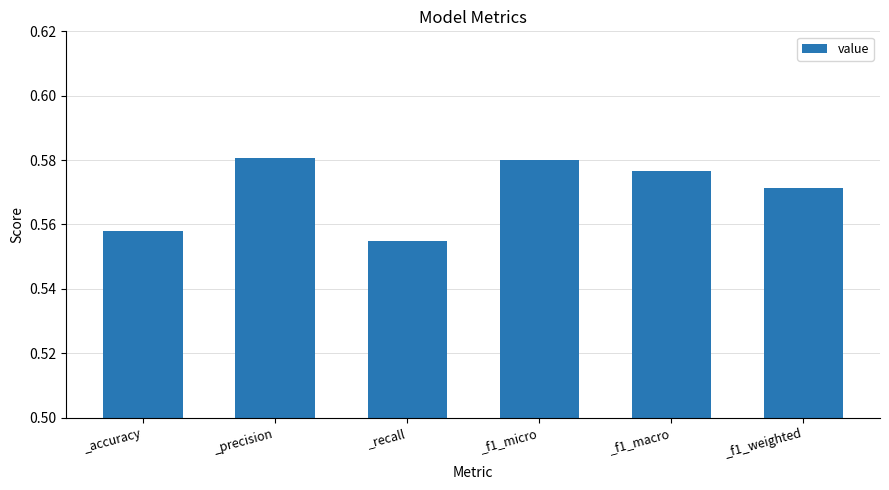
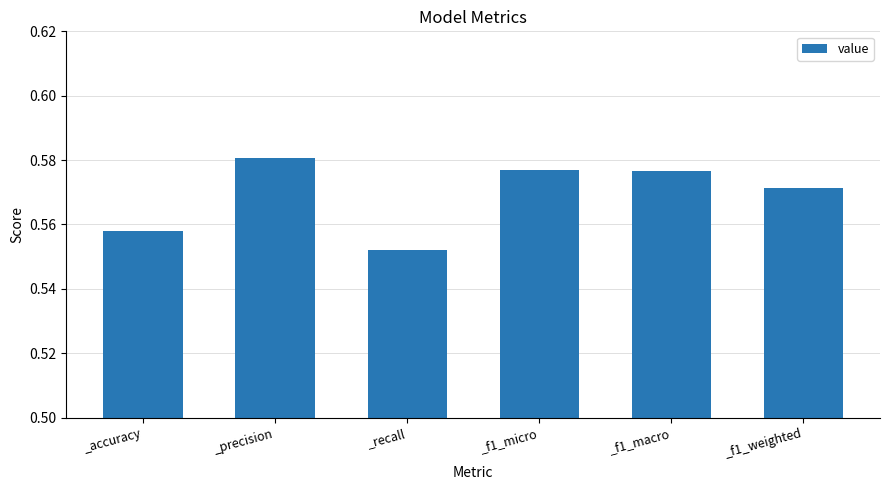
  {
    "_accuracy": 0.558,
    "_precision": 0.581,
-   "_recall": 0.555,
-   "_f1_micro": 0.580,
+   "_recall": 0.552,
+   "_f1_micro": 0.577,
    "_f1_macro": 0.577,
    "_f1_weighted": 0.571
  }
